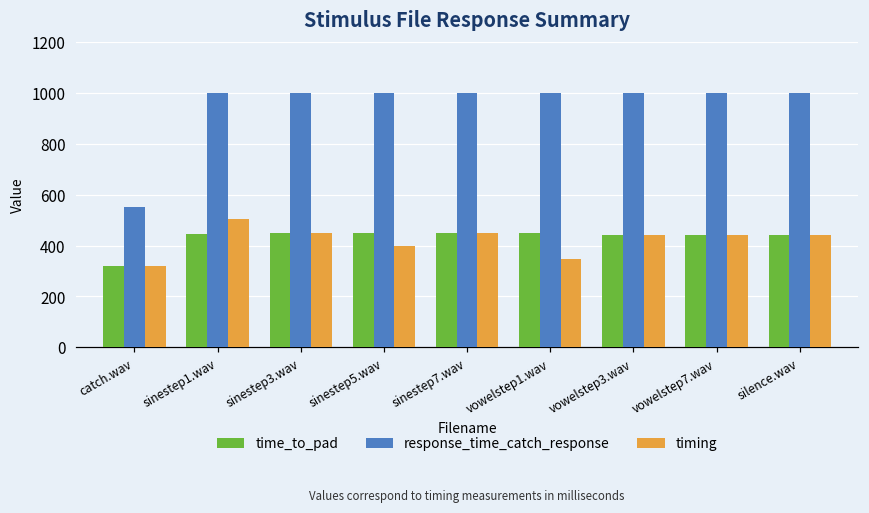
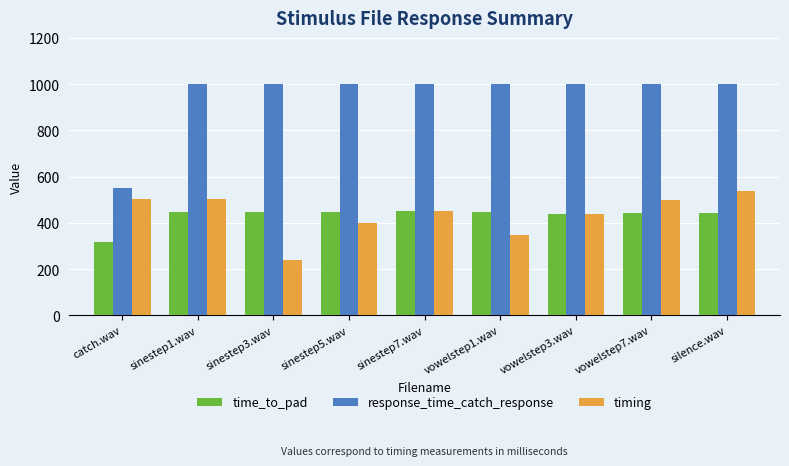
  {
    "time_to_pad": {
      "catch.wav": 320,
      "sinestep1.wav": 450,
      "sinestep3.wav": 450,
      "sinestep5.wav": 450,
      "sinestep7.wav": 450,
      "vowelstep1.wav": 450,
      "vowelstep3.wav": 440,
      "vowelstep7.wav": 440,
      "silence.wav": 440
    },
    "response_time_catch_response": {
      "catch.wav": 550,
      "sinestep1.wav": 1000,
      "sinestep3.wav": 1000,
      "sinestep5.wav": 1000,
      "sinestep7.wav": 1000,
      "vowelstep1.wav": 1000,
      "vowelstep3.wav": 1000,
      "vowelstep7.wav": 1000,
      "silence.wav": 1000
    },
    "timing": {
-     "catch.wav": 320,
+     "catch.wav": 500,
      "sinestep1.wav": 510,
-     "sinestep3.wav": 450,
+     "sinestep3.wav": 240,
      "sinestep5.wav": 400,
      "sinestep7.wav": 450,
      "vowelstep1.wav": 350,
      "vowelstep3.wav": 440,
-     "vowelstep7.wav": 440,
-     "silence.wav": 440
+     "vowelstep7.wav": 500,
+     "silence.wav": 540
    }
  }
